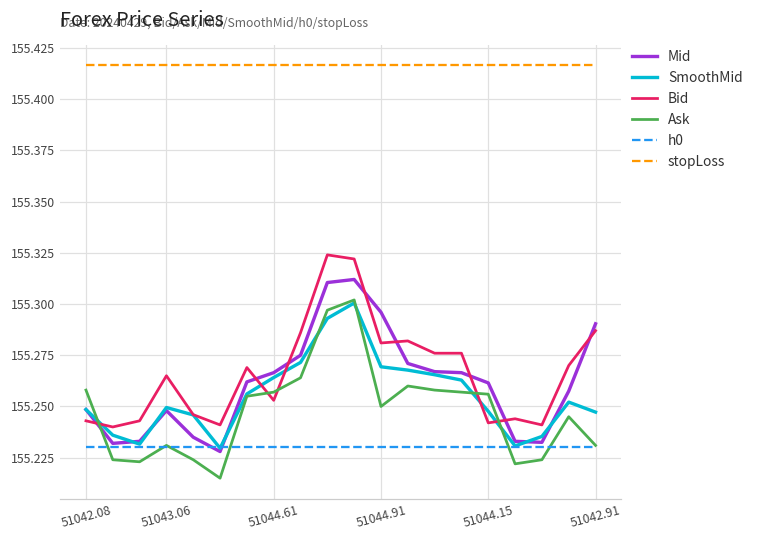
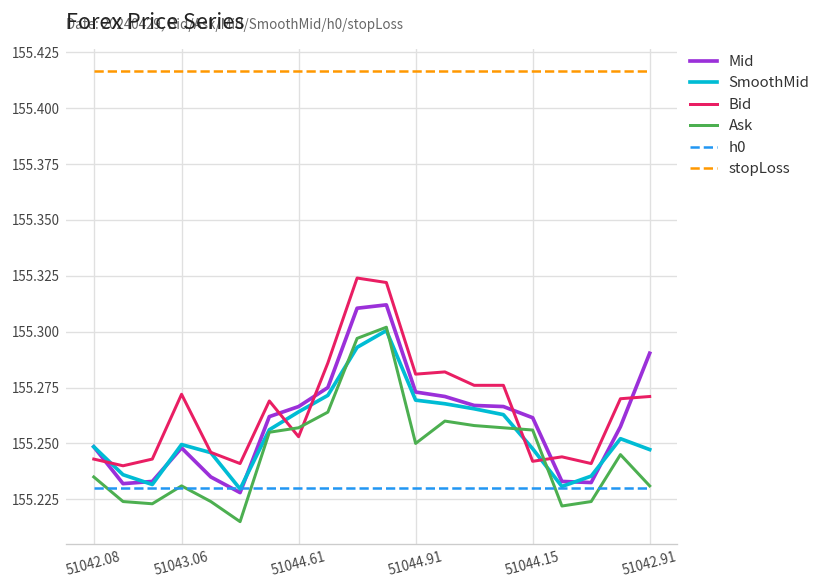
  {
    "Mid": {
      "51043.06": 155.248,
      "51044.61": 155.267,
-     "51044.91": 155.296,
+     "51044.91": 155.273,
      "51044.15": 155.262,
      "51042.91": 155.290
    },
    "Bid": {
      "51042.08": 155.243,
-     "51043.06": 155.265,
+     "51043.06": 155.272,
      "51044.61": 155.253,
      "51044.91": 155.281,
      "51044.15": 155.242,
-     "51042.91": 155.287
+     "51042.91": 155.271
    },
    "Ask": {
-     "51042.08": 155.258,
+     "51042.08": 155.235,
      "51044.61": 155.257,
      "51044.91": 155.250,
      "51044.15": 155.256
    },
    "stopLoss": {
      "51042.08": 155.416,
      "51043.06": 155.416,
      "51044.61": 155.416,
      "51044.91": 155.416,
      "51044.15": 155.416,
      "51042.91": 155.416
    }
  }
